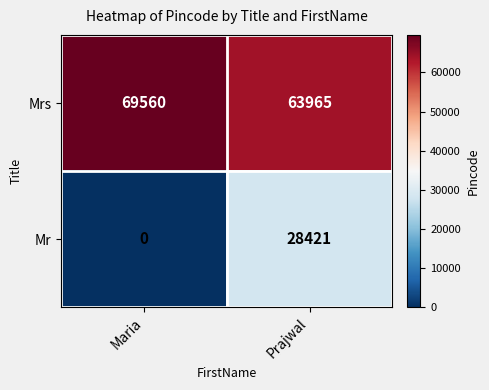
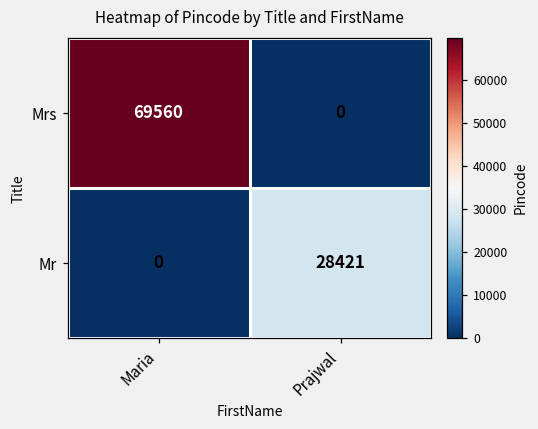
  {
    "Mrs": {
      "Maria": 69560,
-     "Prajwal": 63965
+     "Prajwal": 0
    },
    "Mr": {
      "Maria": 0,
      "Prajwal": 28421
    }
  }
